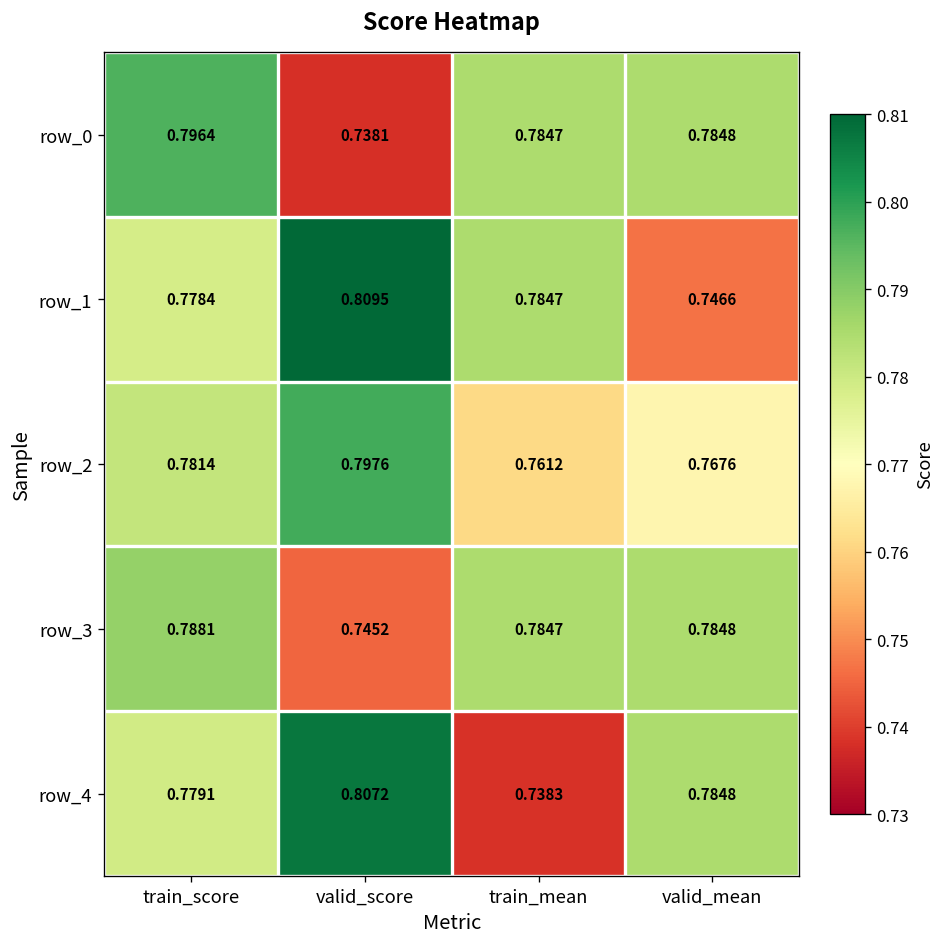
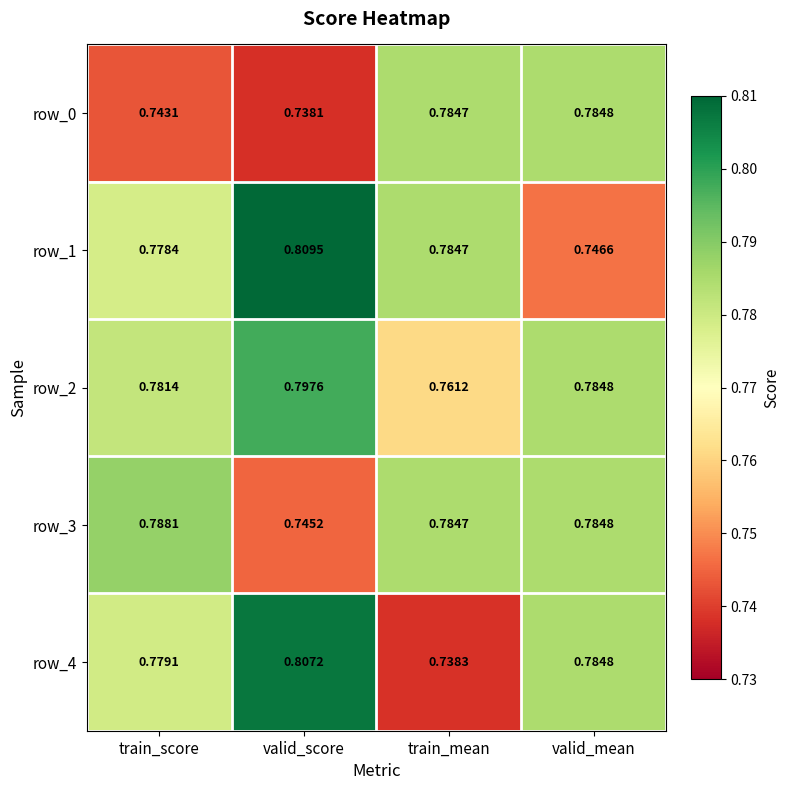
  {
    "row_0": {
-     "train_score": 0.7964,
+     "train_score": 0.7431,
      "valid_score": 0.7381,
      "train_mean": 0.7847,
      "valid_mean": 0.7848
    },
    "row_1": {
      "train_score": 0.7784,
      "valid_score": 0.8095,
      "train_mean": 0.7847,
      "valid_mean": 0.7466
    },
    "row_2": {
      "train_score": 0.7814,
      "valid_score": 0.7976,
      "train_mean": 0.7612,
-     "valid_mean": 0.7676
+     "valid_mean": 0.7848
    },
    "row_3": {
      "train_score": 0.7881,
      "valid_score": 0.7452,
      "train_mean": 0.7847,
      "valid_mean": 0.7848
    },
    "row_4": {
      "train_score": 0.7791,
      "valid_score": 0.8072,
      "train_mean": 0.7383,
      "valid_mean": 0.7848
    }
  }
